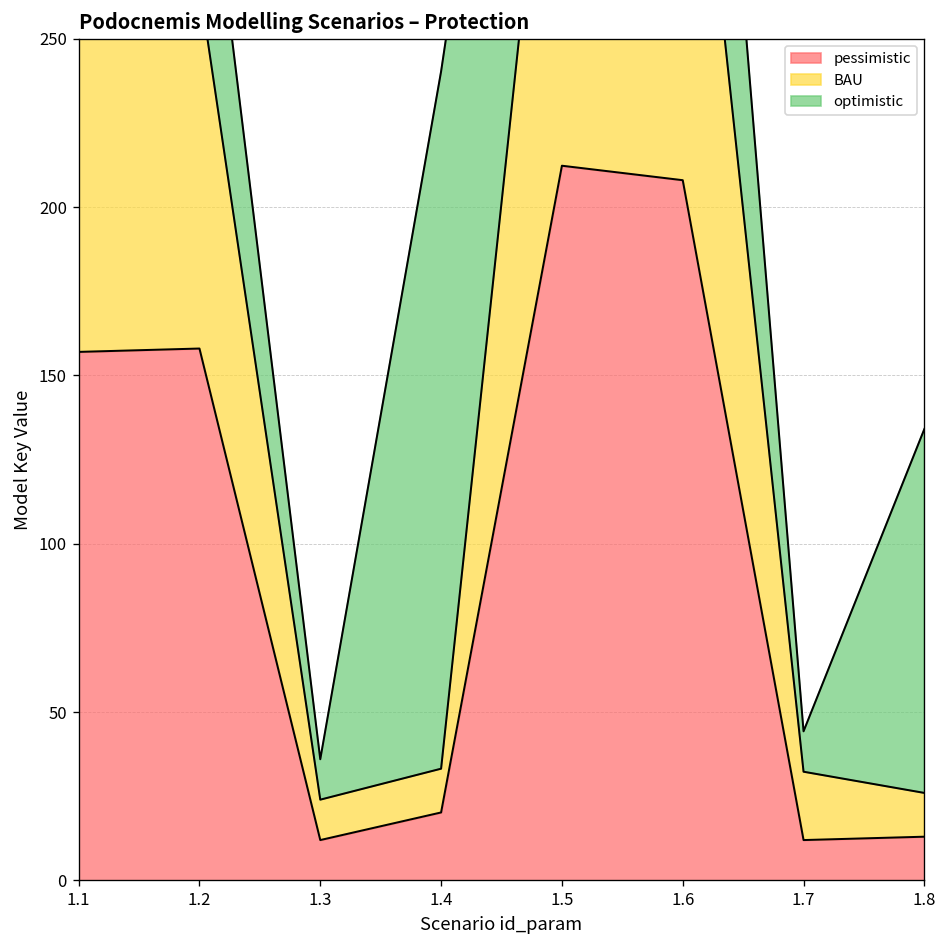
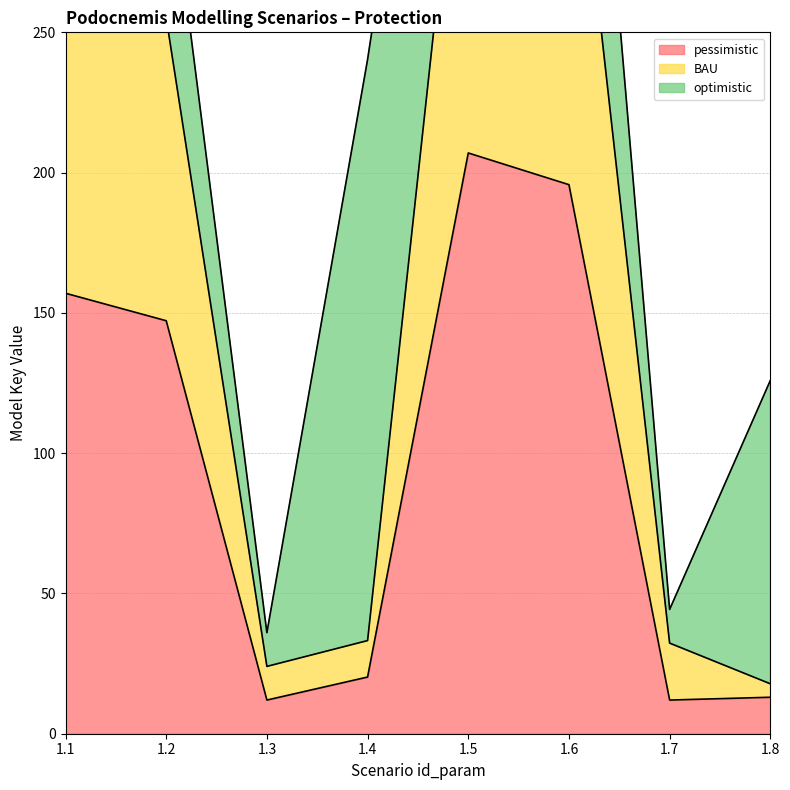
  {
    "pessimistic": {
      "1.1": 157,
-     "1.2": 158,
+     "1.2": 147,
      "1.3": 12,
      "1.4": 20,
-     "1.5": 212,
-     "1.6": 208,
+     "1.5": 207,
+     "1.6": 196,
      "1.7": 12,
      "1.8": 13
    },
    "BAU": {
      "1.3": 12,
      "1.4": 13,
      "1.7": 20,
-     "1.8": 13
+     "1.8": 5
    },
    "optimistic": {
      "1.3": 12,
      "1.4": 207,
      "1.7": 12,
      "1.8": 108
    }
  }
